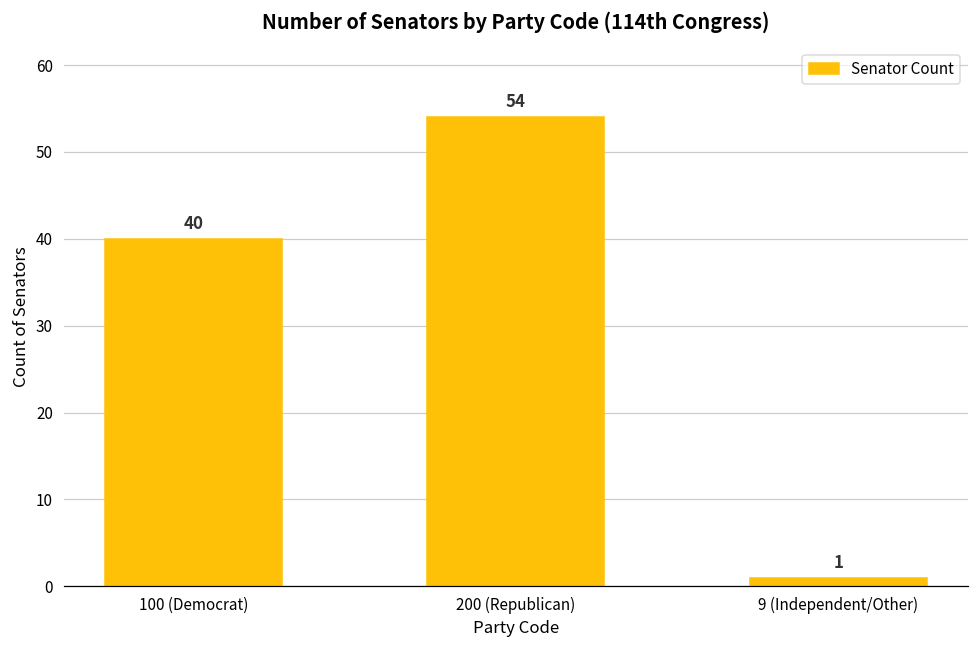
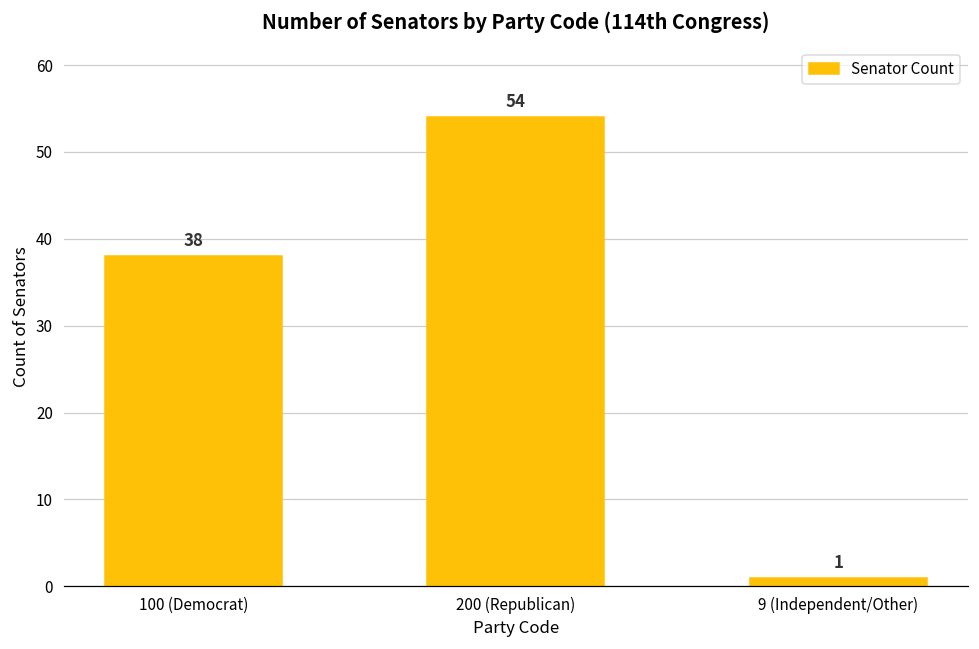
  {
-   "100 (Democrat)": 40,
+   "100 (Democrat)": 38,
    "200 (Republican)": 54,
    "9 (Independent/Other)": 1
  }
